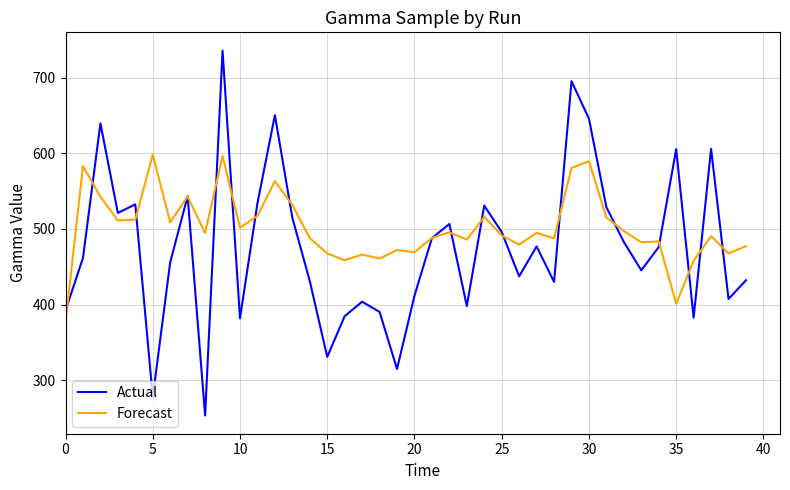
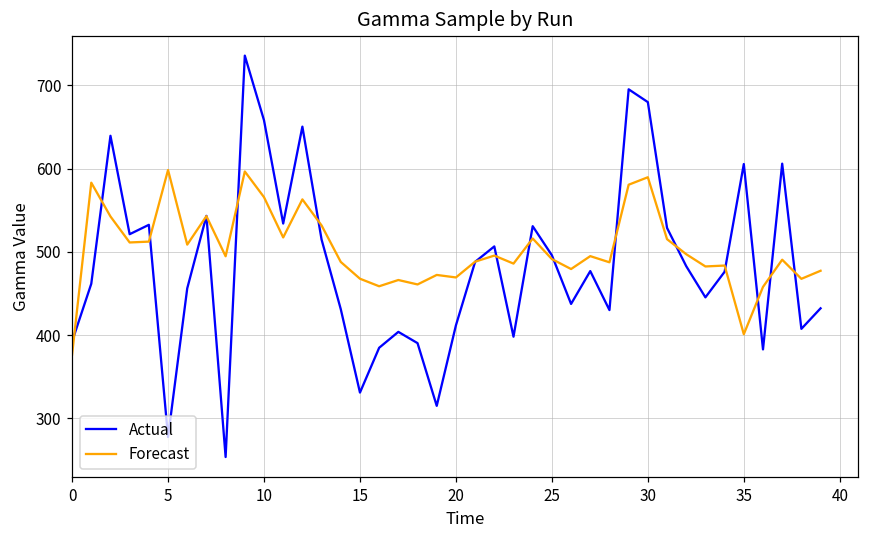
  {
    "Actual": {
      "0": 390,
-     "10": 380,
+     "10": 660,
      "15": 330,
      "20": 410,
      "25": 500,
-     "30": 650,
+     "30": 680,
      "35": 610
    },
    "Forecast": {
      "0": 380,
      "5": 600,
-     "10": 500,
+     "10": 570,
      "15": 470,
      "20": 470,
      "25": 490,
      "30": 590,
      "35": 400
    }
  }
